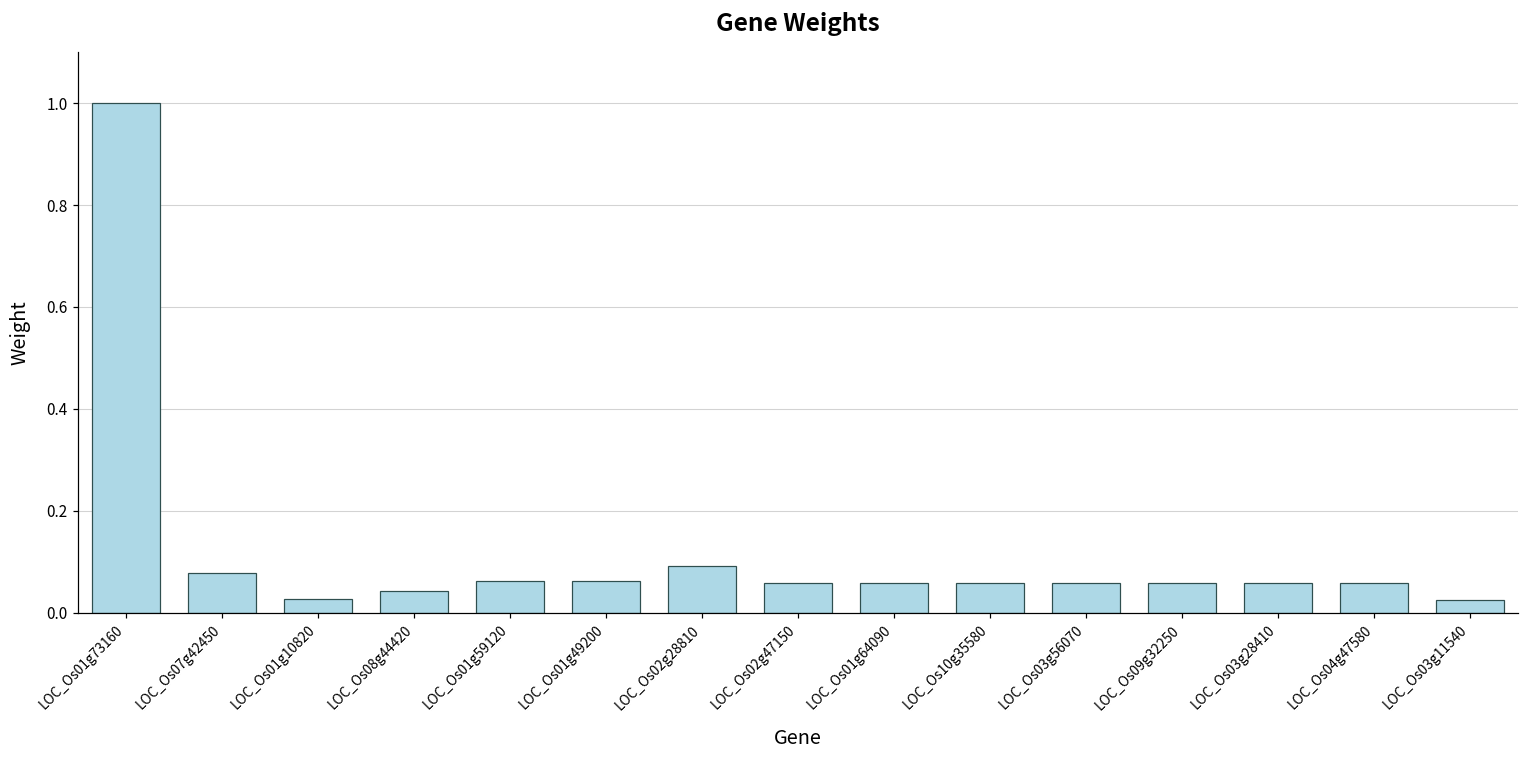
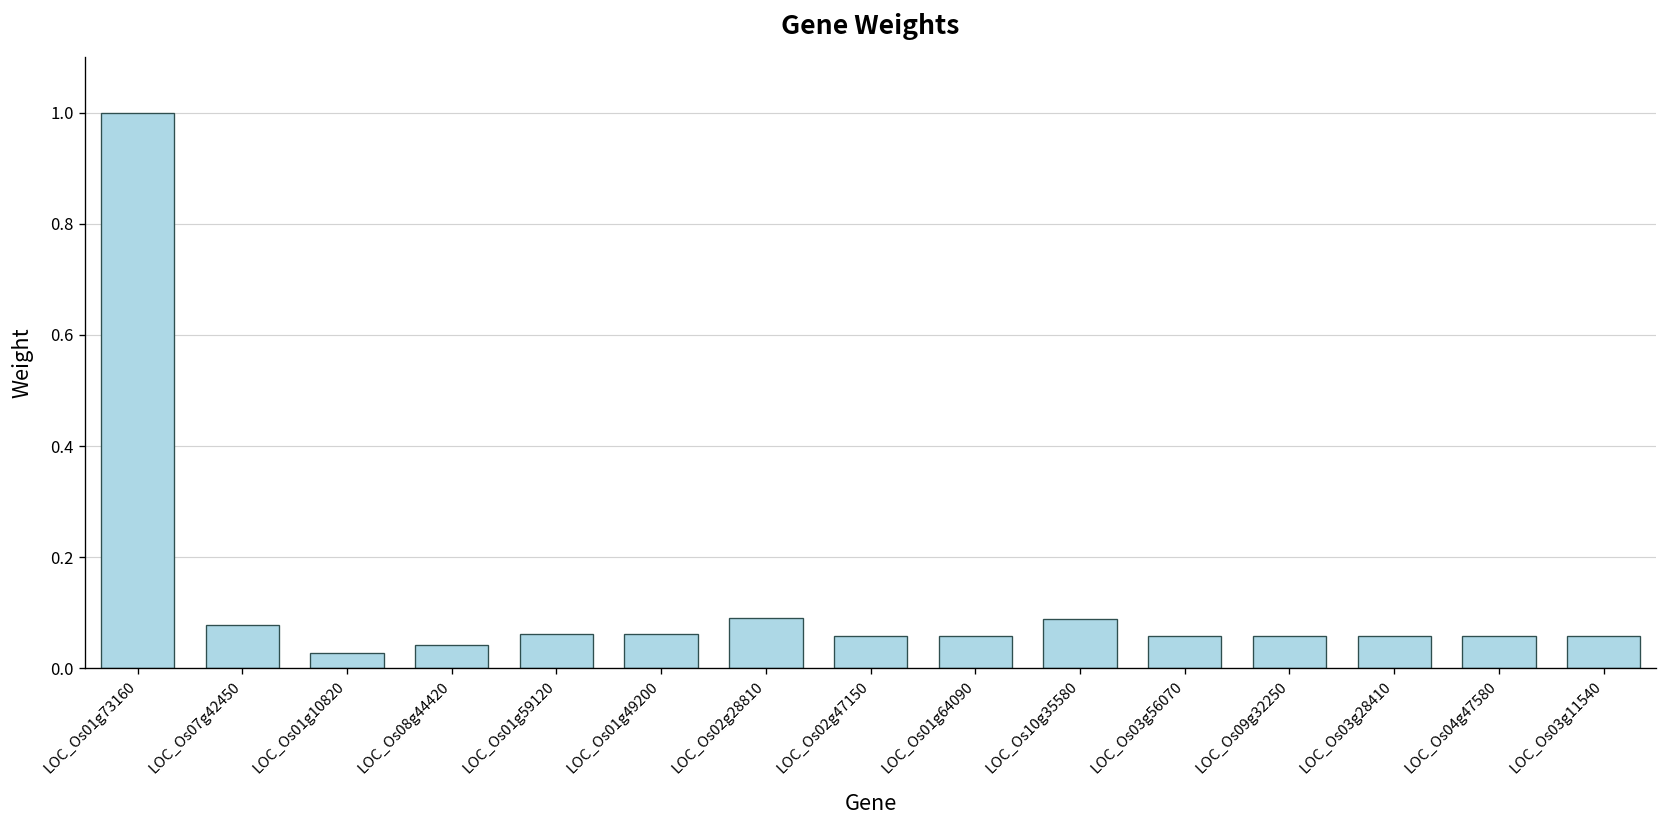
  {
    "LOC_Os01g73160": 1.00,
    "LOC_Os07g42450": 0.08,
    "LOC_Os01g10820": 0.03,
    "LOC_Os08g44420": 0.04,
    "LOC_Os01g59120": 0.06,
    "LOC_Os01g49200": 0.06,
    "LOC_Os02g28810": 0.09,
    "LOC_Os02g47150": 0.06,
    "LOC_Os01g64090": 0.06,
-   "LOC_Os10g35580": 0.06,
+   "LOC_Os10g35580": 0.09,
    "LOC_Os03g56070": 0.06,
    "LOC_Os09g32250": 0.06,
    "LOC_Os03g28410": 0.06,
    "LOC_Os04g47580": 0.06,
-   "LOC_Os03g11540": 0.02
+   "LOC_Os03g11540": 0.06
  }
